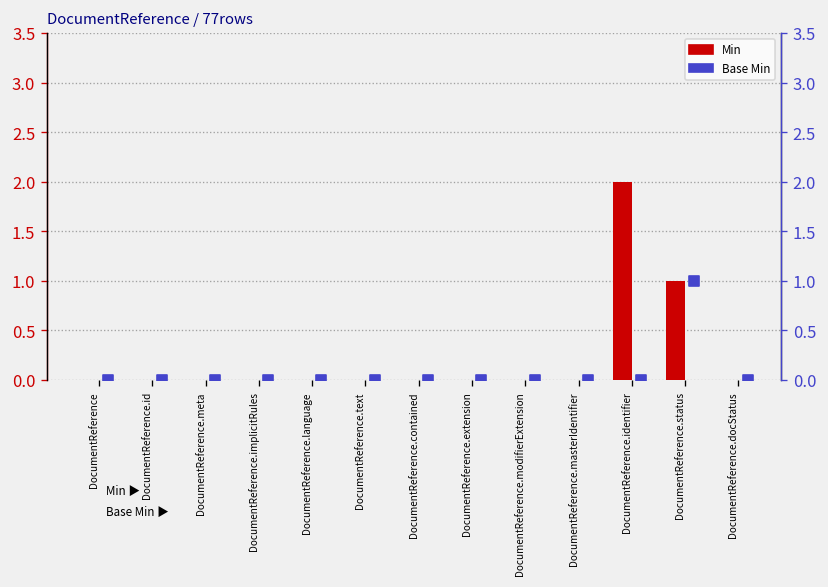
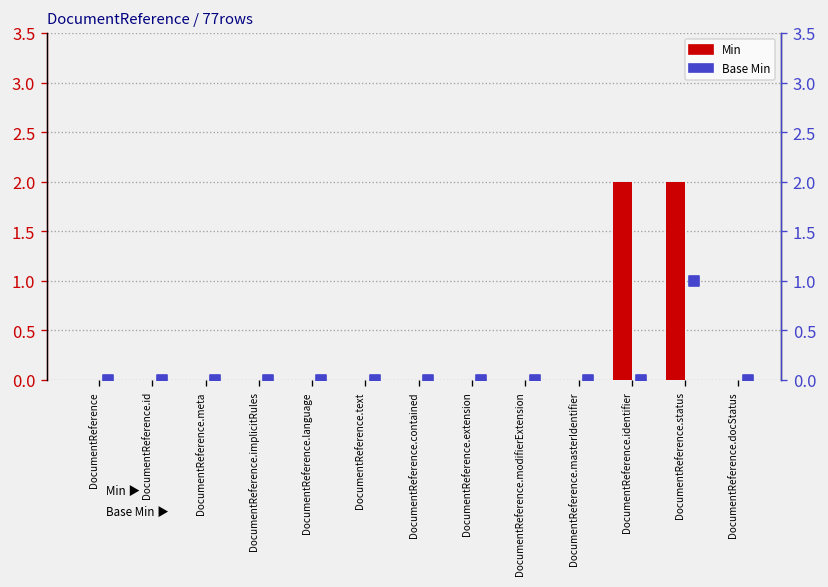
  {
    "Min": {
      "DocumentReference": 0,
      "DocumentReference.id": 0,
      "DocumentReference.meta": 0,
      "DocumentReference.implicitRules": 0,
      "DocumentReference.language": 0,
      "DocumentReference.text": 0,
      "DocumentReference.contained": 0,
      "DocumentReference.extension": 0,
      "DocumentReference.modifierExtension": 0,
      "DocumentReference.masterIdentifier": 0,
      "DocumentReference.identifier": 2,
-     "DocumentReference.status": 1,
+     "DocumentReference.status": 2,
      "DocumentReference.docStatus": 0
    }
  }
